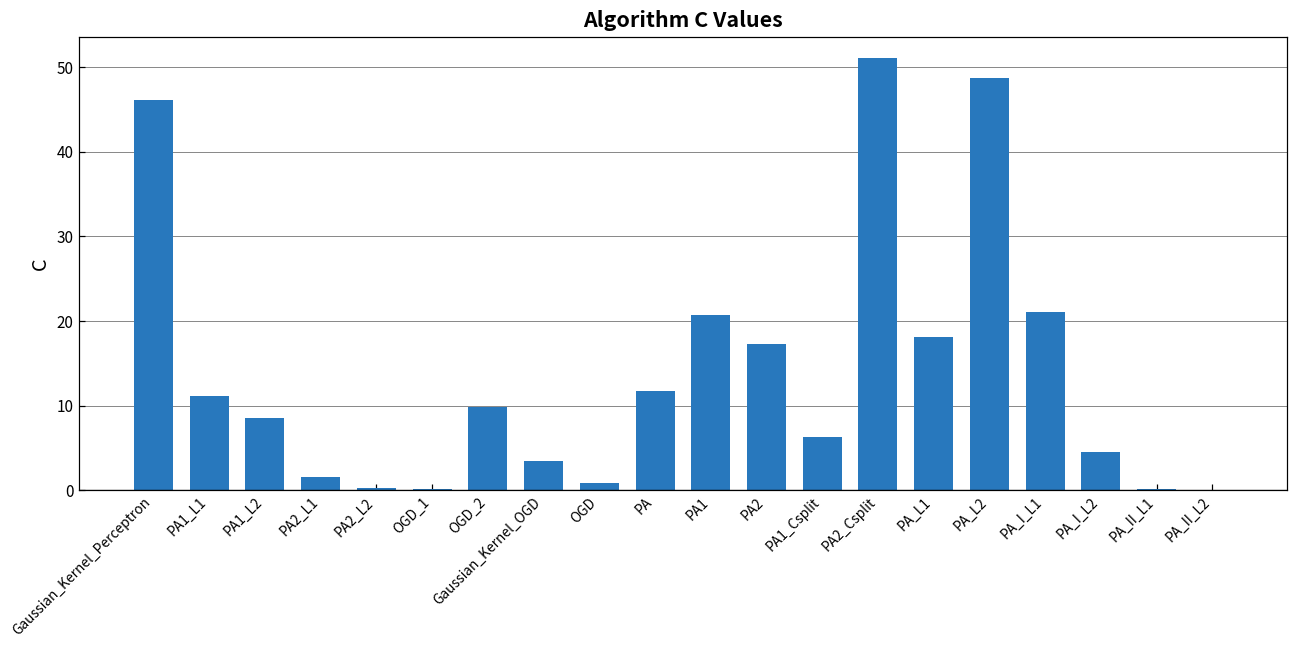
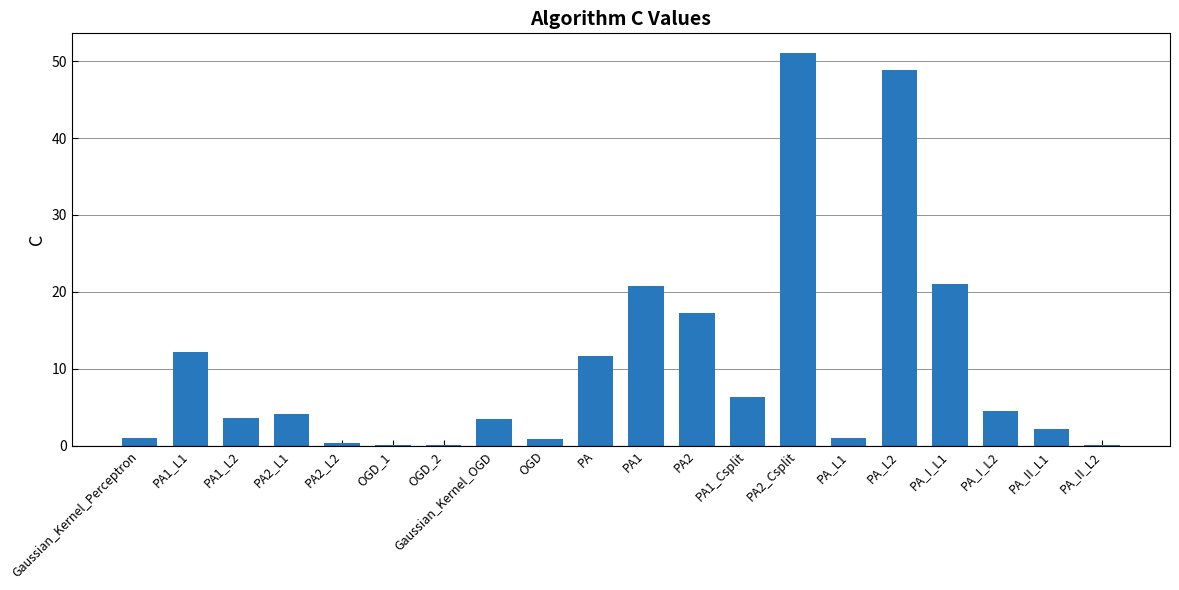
  {
-   "Gaussian_Kernel_Perceptron": 46,
-   "PA1_L1": 11,
-   "PA1_L2": 9,
-   "PA2_L1": 2,
-   "OGD_2": 10,
+   "Gaussian_Kernel_Perceptron": 1,
+   "PA1_L1": 12,
+   "PA1_L2": 4,
+   "PA2_L1": 4,
+   "OGD_2": 0,
    "Gaussian_Kernel_OGD": 4,
    "OGD": 1,
    "PA": 12,
    "PA1": 21,
    "PA2": 17,
    "PA1_Csplit": 6,
    "PA2_Csplit": 51,
-   "PA_L1": 18,
+   "PA_L1": 1,
    "PA_L2": 49,
    "PA_I_L1": 21,
    "PA_I_L2": 5,
-   "PA_II_L1": 0
+   "PA_II_L1": 2
  }
